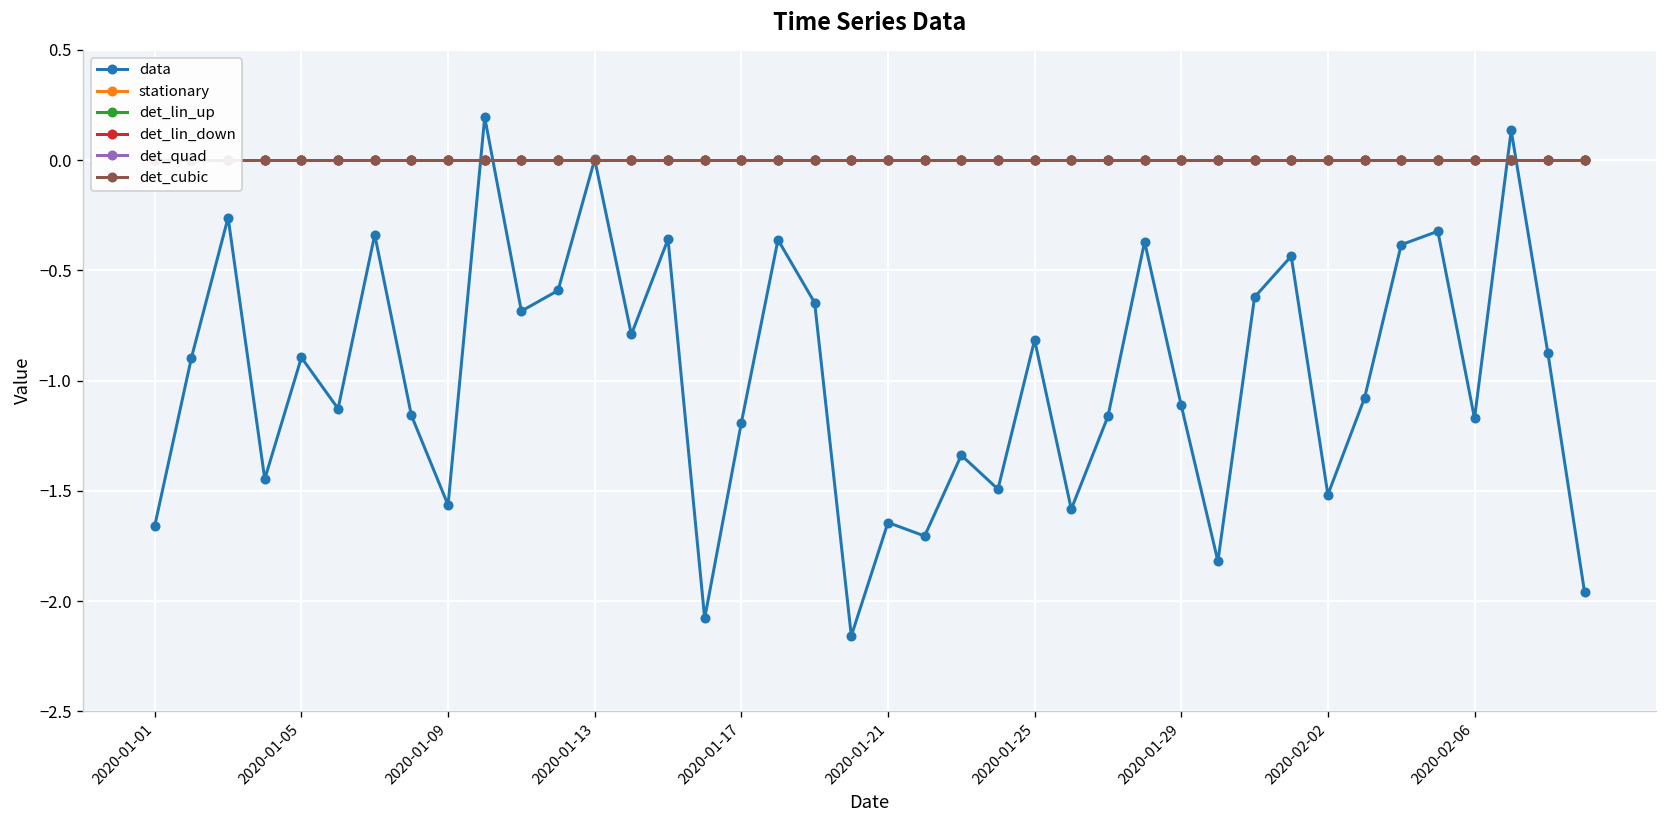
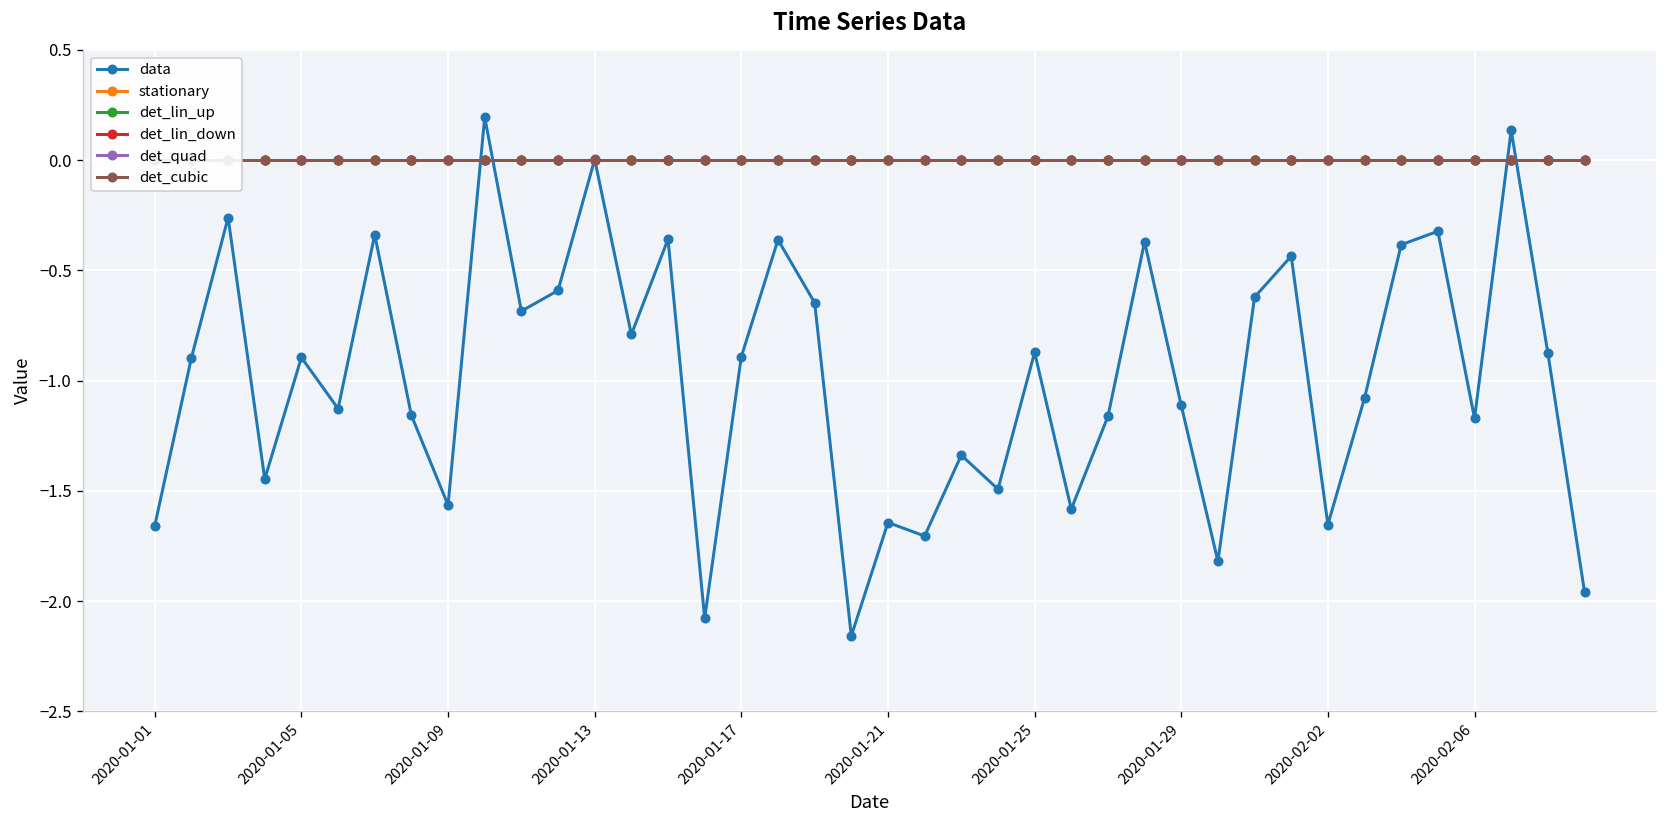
  {
    "data": {
      "2020-01-01": -1.66,
      "2020-01-05": -0.89,
      "2020-01-09": -1.56,
-     "2020-01-17": -1.19,
+     "2020-01-17": -0.89,
      "2020-01-21": -1.64,
-     "2020-01-25": -0.82,
+     "2020-01-25": -0.87,
      "2020-01-29": -1.11,
-     "2020-02-02": -1.52,
+     "2020-02-02": -1.65,
      "2020-02-06": -1.17
    },
    "det_cubic": {
      "2020-01-05": 0.00,
      "2020-01-09": 0.00,
      "2020-01-17": 0.00,
      "2020-01-21": 0.00,
      "2020-01-25": 0.00,
      "2020-01-29": 0.00,
      "2020-02-02": 0.00,
      "2020-02-06": 0.00
    }
  }
